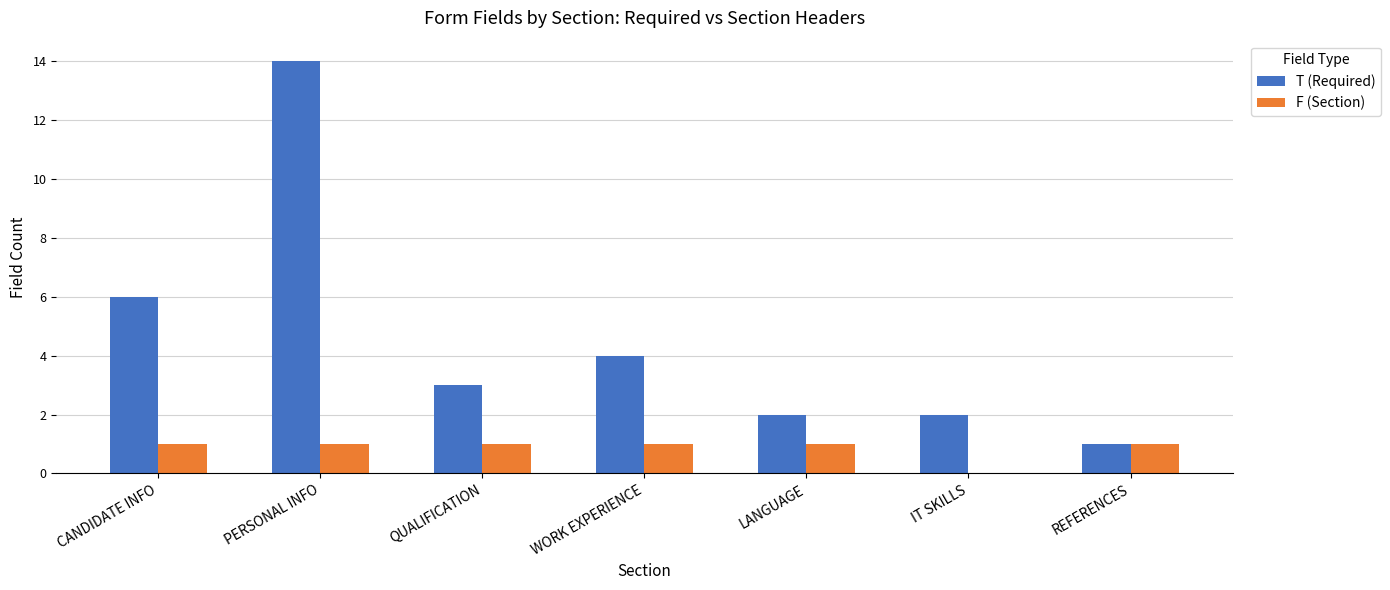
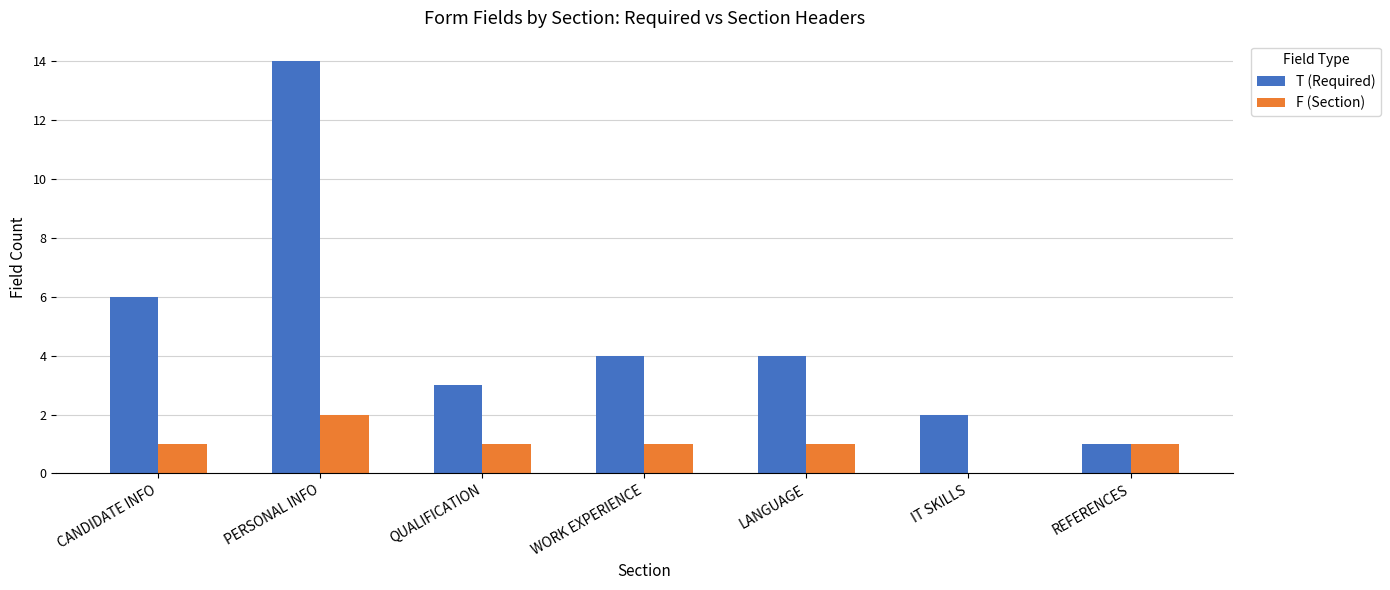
  {
    "T (Required)": {
      "CANDIDATE INFO": 6,
      "PERSONAL INFO": 14,
      "QUALIFICATION": 3,
      "WORK EXPERIENCE": 4,
-     "LANGUAGE": 2,
+     "LANGUAGE": 4,
      "IT SKILLS": 2,
      "REFERENCES": 1
    },
    "F (Section)": {
      "CANDIDATE INFO": 1,
-     "PERSONAL INFO": 1,
+     "PERSONAL INFO": 2,
      "QUALIFICATION": 1,
      "WORK EXPERIENCE": 1,
      "LANGUAGE": 1,
      "IT SKILLS": 0,
      "REFERENCES": 1
    }
  }
